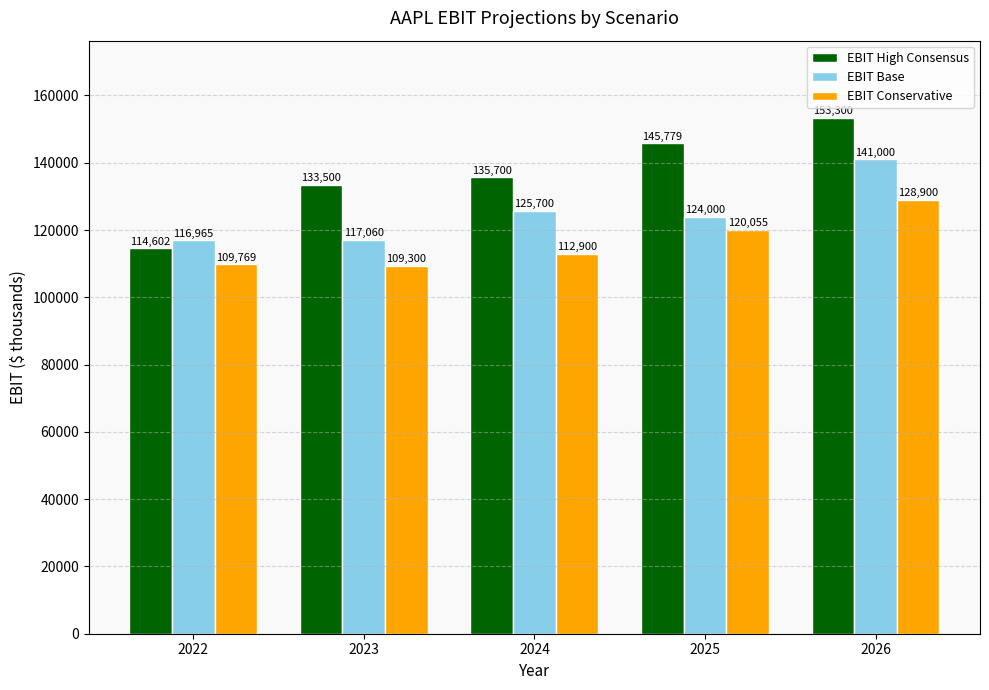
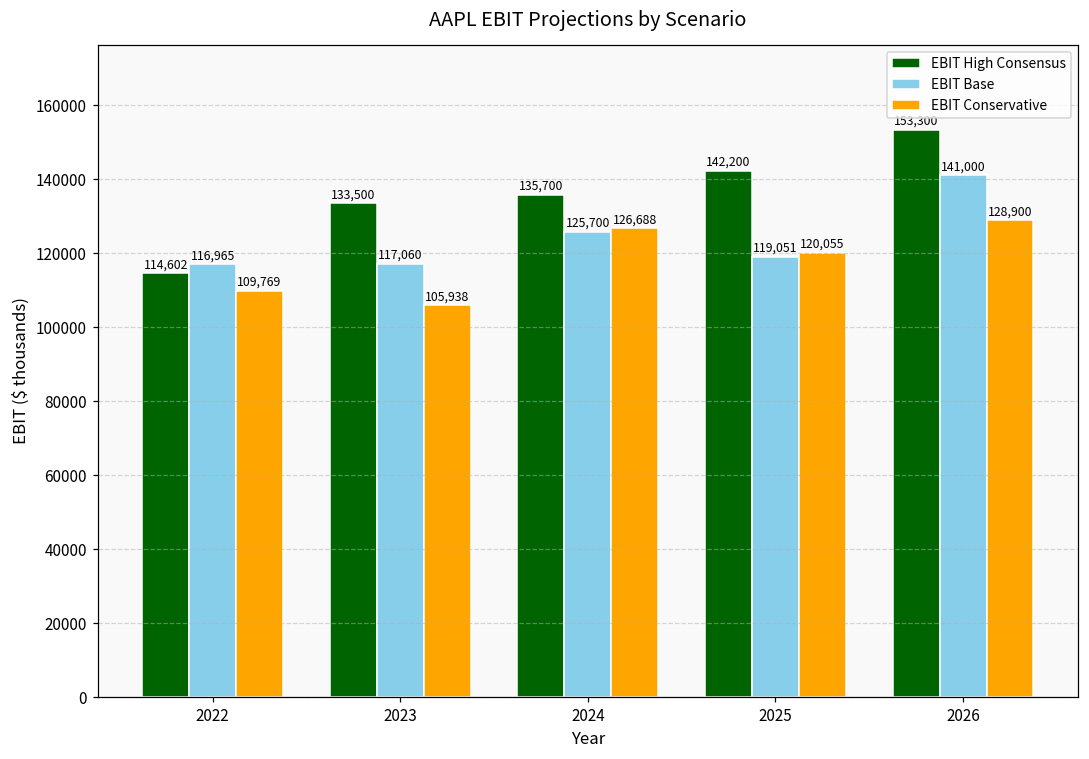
  {
    "EBIT High Consensus": {
      "2022": "114,602",
      "2023": "133,500",
      "2024": "135,700",
-     "2025": "145,779"
+     "2025": "142,200"
    },
    "EBIT Base": {
      "2022": "116,965",
      "2023": "117,060",
      "2024": "125,700",
-     "2025": "124,000",
+     "2025": "119,051",
      "2026": "141,000"
    },
    "EBIT Conservative": {
      "2022": "109,769",
-     "2023": "109,300",
-     "2024": "112,900",
+     "2023": "105,938",
+     "2024": "126,688",
      "2025": "120,055",
      "2026": "128,900"
    }
  }
